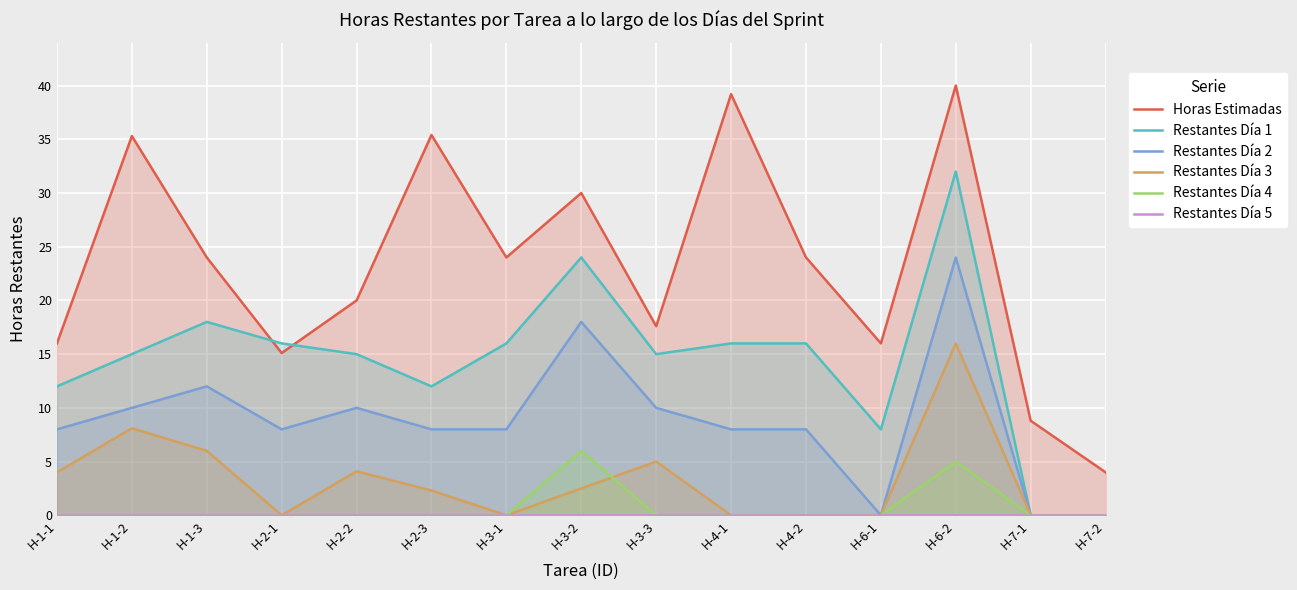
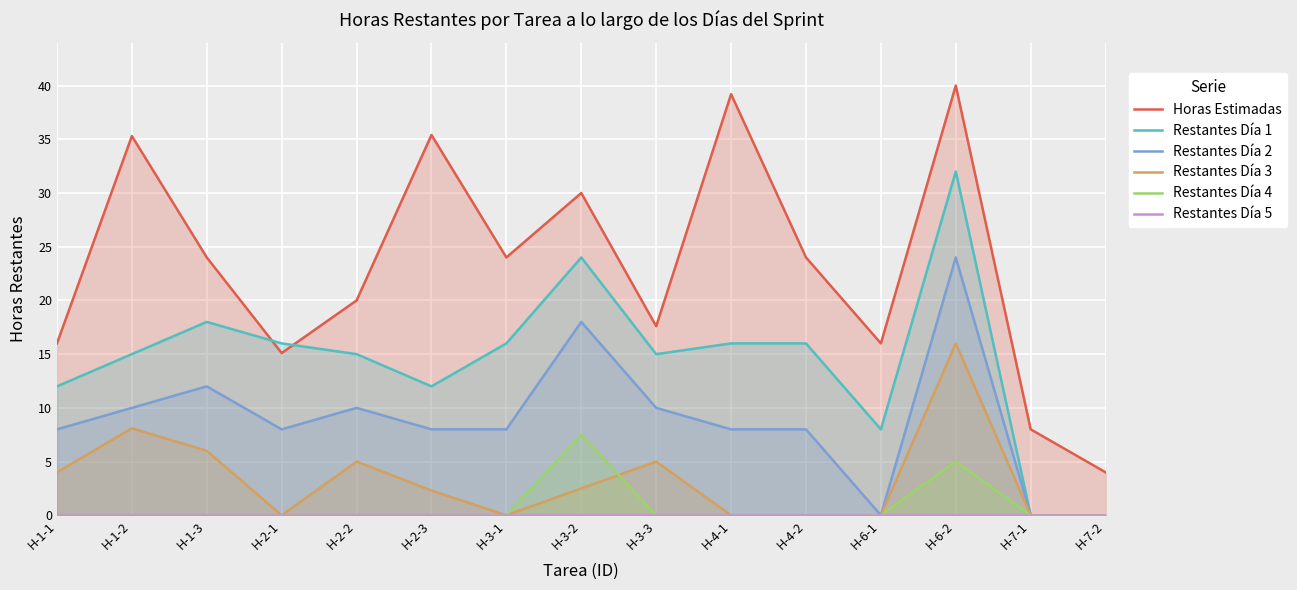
  {
    "Horas Estimadas": {
      "H-1-1": 16.0,
      "H-1-2": 35.3,
      "H-1-3": 24.0,
      "H-2-1": 15.1,
      "H-2-2": 20.0,
      "H-2-3": 35.4,
      "H-3-1": 24.0,
      "H-3-2": 30.0,
      "H-3-3": 17.6,
      "H-4-1": 39.2,
      "H-4-2": 24.0,
      "H-6-1": 16.0,
      "H-6-2": 40.0,
-     "H-7-1": 8.8,
+     "H-7-1": 8.0,
      "H-7-2": 4.0
    },
    "Restantes Día 3": {
      "H-1-1": 4.0,
      "H-1-2": 8.1,
      "H-1-3": 6.0,
-     "H-2-2": 4.1,
+     "H-2-2": 5.0,
      "H-2-3": 2.3,
      "H-3-2": 2.5,
      "H-3-3": 5.0,
      "H-6-2": 16.0
    },
    "Restantes Día 4": {
-     "H-3-2": 6.0,
+     "H-3-2": 7.5,
      "H-6-2": 5.0
    },
    "Restantes Día 5": {
      "H-3-2": 0.0,
      "H-6-2": 0.0
    }
  }
